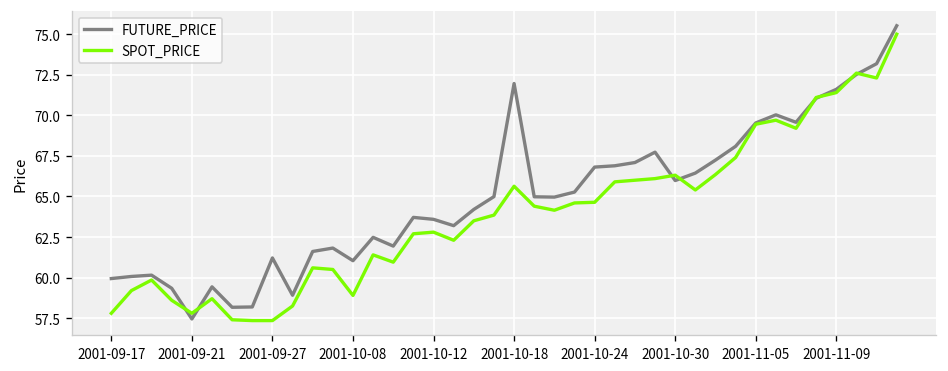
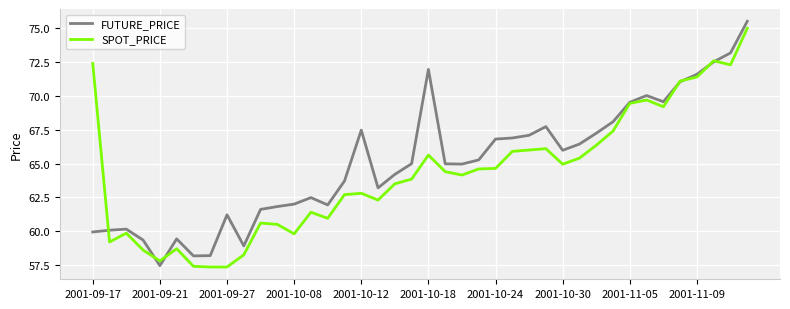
  {
    "FUTURE_PRICE": {
      "2001-09-17": 59.9,
      "2001-09-21": 57.5,
      "2001-09-27": 61.2,
-     "2001-10-08": 61.0,
-     "2001-10-12": 63.6,
+     "2001-10-08": 62.0,
+     "2001-10-12": 67.5,
      "2001-10-18": 72.0,
      "2001-10-24": 66.8,
      "2001-10-30": 66.0,
      "2001-11-09": 71.6
    },
    "SPOT_PRICE": {
-     "2001-09-17": 57.8,
+     "2001-09-17": 72.4,
      "2001-09-21": 57.8,
      "2001-09-27": 57.4,
-     "2001-10-08": 58.9,
+     "2001-10-08": 59.8,
      "2001-10-12": 62.8,
      "2001-10-18": 65.6,
      "2001-10-24": 64.6,
-     "2001-10-30": 66.3,
+     "2001-10-30": 65.0,
      "2001-11-09": 71.4
    }
  }
